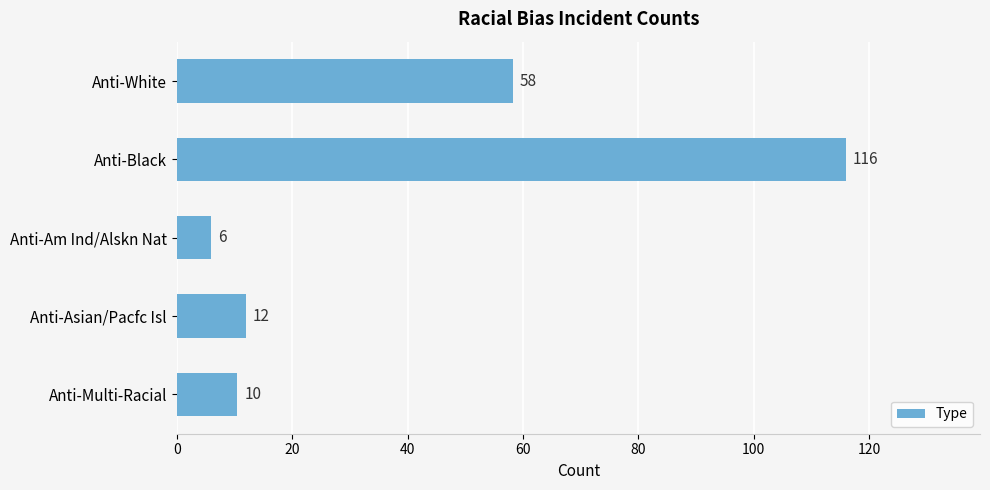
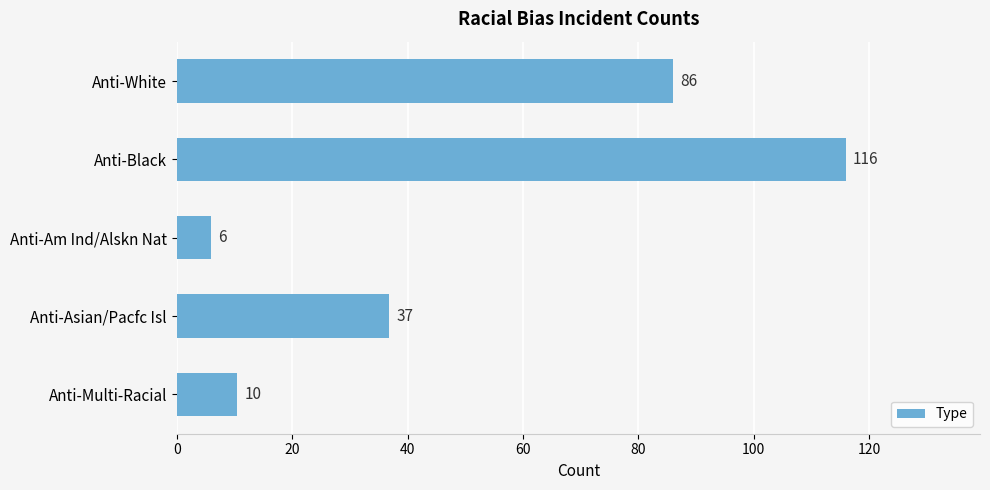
  {
-   "Anti-White": 58,
+   "Anti-White": 86,
    "Anti-Black": 116,
    "Anti-Am Ind/Alskn Nat": 6,
-   "Anti-Asian/Pacfc Isl": 12,
+   "Anti-Asian/Pacfc Isl": 37,
    "Anti-Multi-Racial": 10
  }
